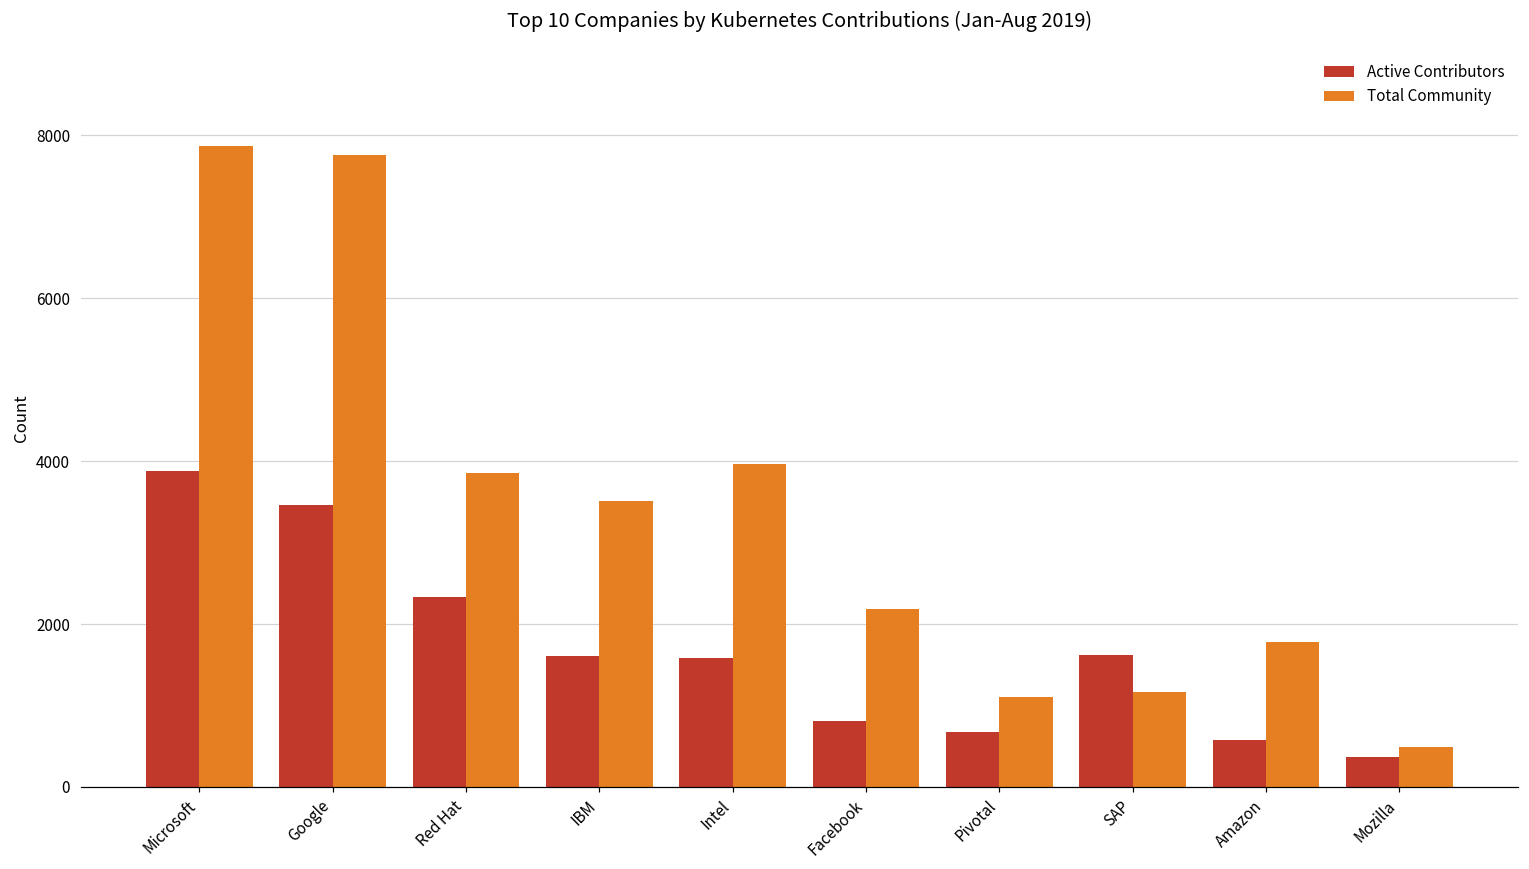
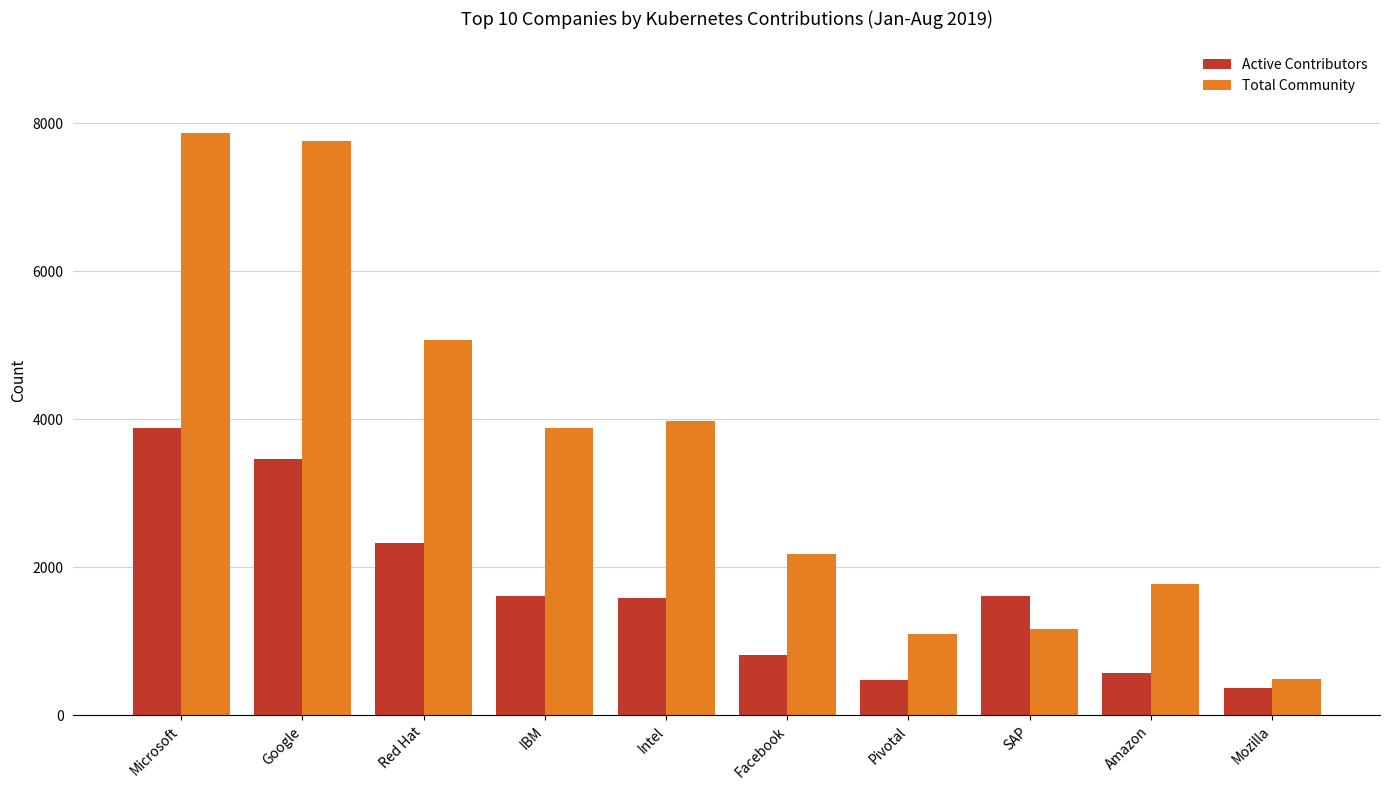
  {
    "Active Contributors": {
      "Microsoft": 3900,
      "Google": 3500,
      "Red Hat": 2300,
      "IBM": 1600,
      "Intel": 1600,
      "Facebook": 800,
-     "Pivotal": 700,
+     "Pivotal": 500,
      "SAP": 1600,
      "Amazon": 600,
      "Mozilla": 400
    },
    "Total Community": {
      "Microsoft": 7900,
      "Google": 7800,
-     "Red Hat": 3900,
-     "IBM": 3500,
+     "Red Hat": 5100,
+     "IBM": 3900,
      "Intel": 4000,
      "Facebook": 2200,
      "Pivotal": 1100,
      "SAP": 1200,
      "Amazon": 1800,
      "Mozilla": 500
    }
  }
